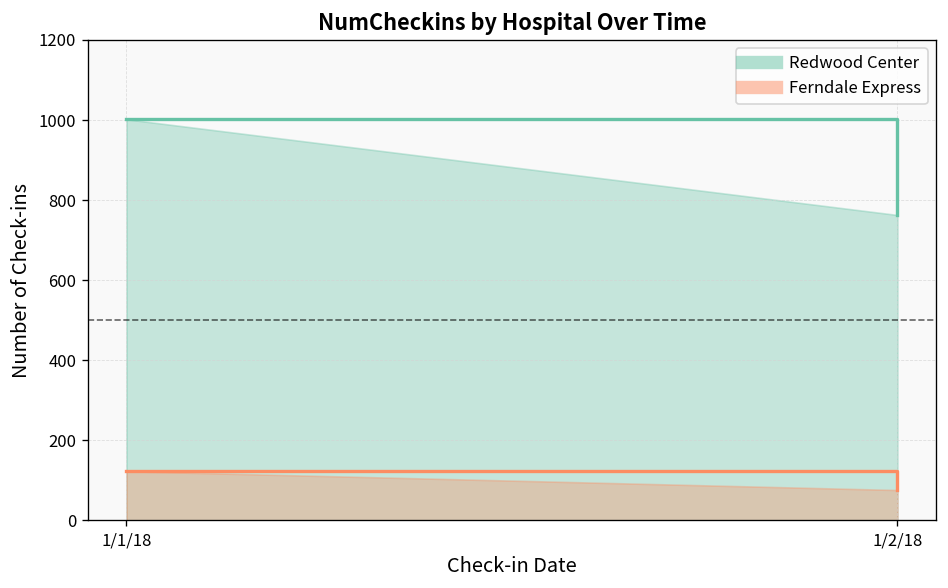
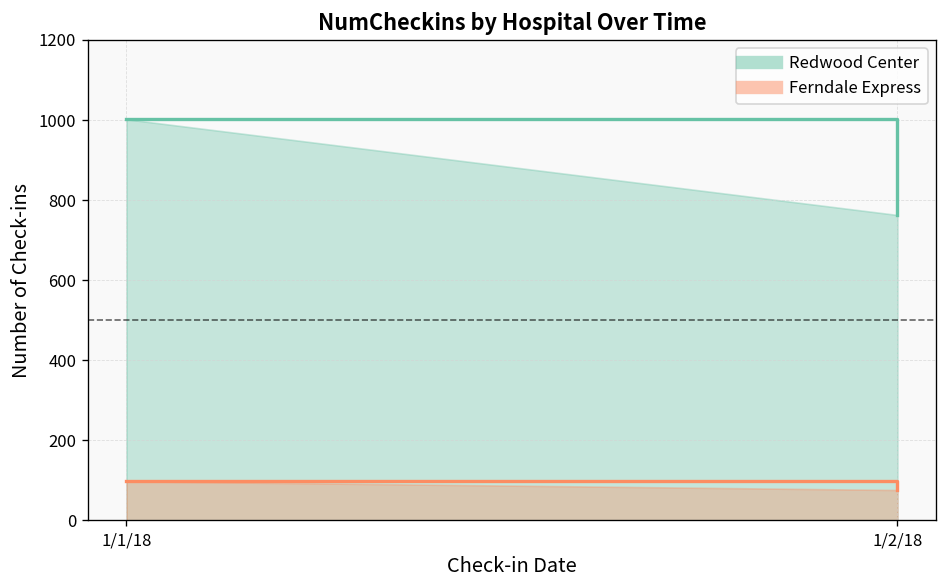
  {
    "Redwood Center": {
      "1/1/18": 1000,
      "1/2/18": 760
    },
    "Ferndale Express": {
-     "1/1/18": 120,
+     "1/1/18": 100,
      "1/2/18": 80
    }
  }
